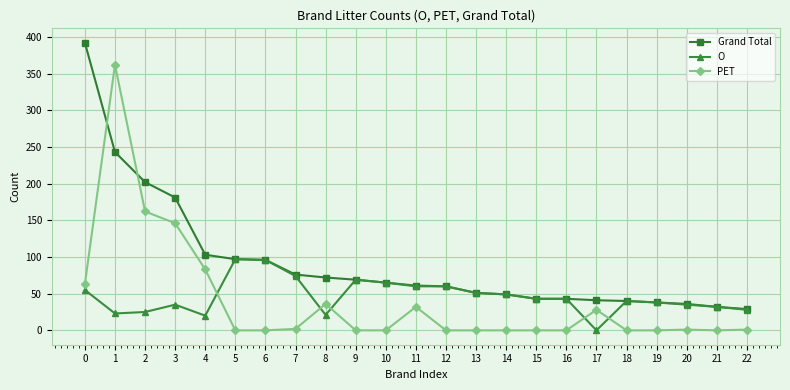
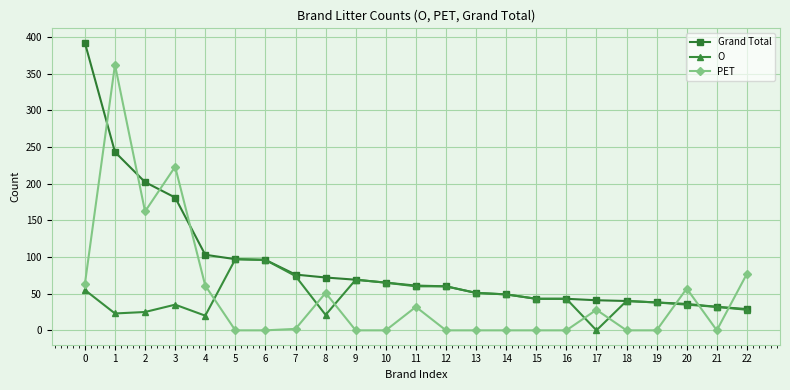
  {
    "PET": {
      "0": 60,
      "1": 360,
      "2": 160,
-     "3": 150,
-     "4": 80,
+     "3": 220,
+     "4": 60,
      "5": 0,
      "6": 0,
      "7": 0,
-     "8": 40,
+     "8": 50,
      "9": 0,
      "10": 0,
      "11": 30,
      "12": 0,
      "13": 0,
      "14": 0,
      "15": 0,
      "16": 0,
      "17": 30,
      "18": 0,
      "19": 0,
-     "20": 0,
+     "20": 60,
      "21": 0,
-     "22": 0
+     "22": 80
    }
  }
